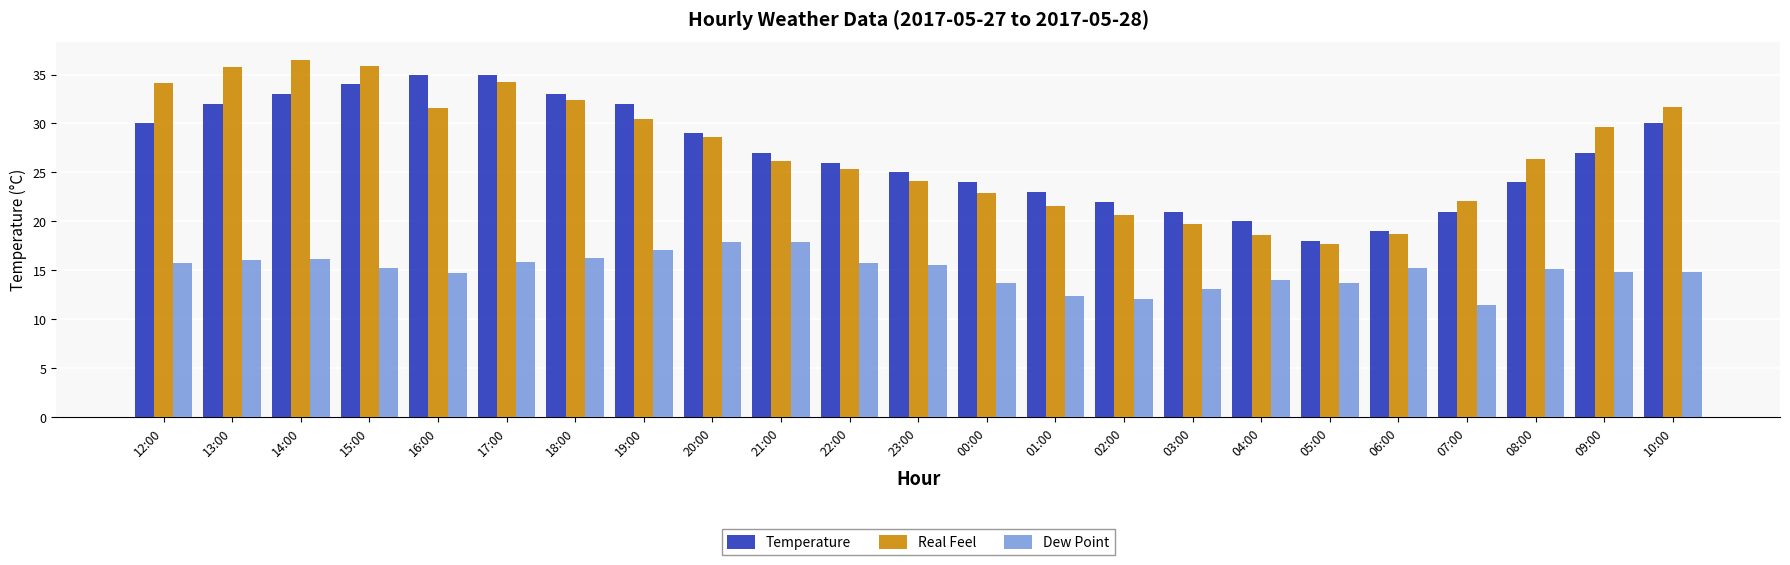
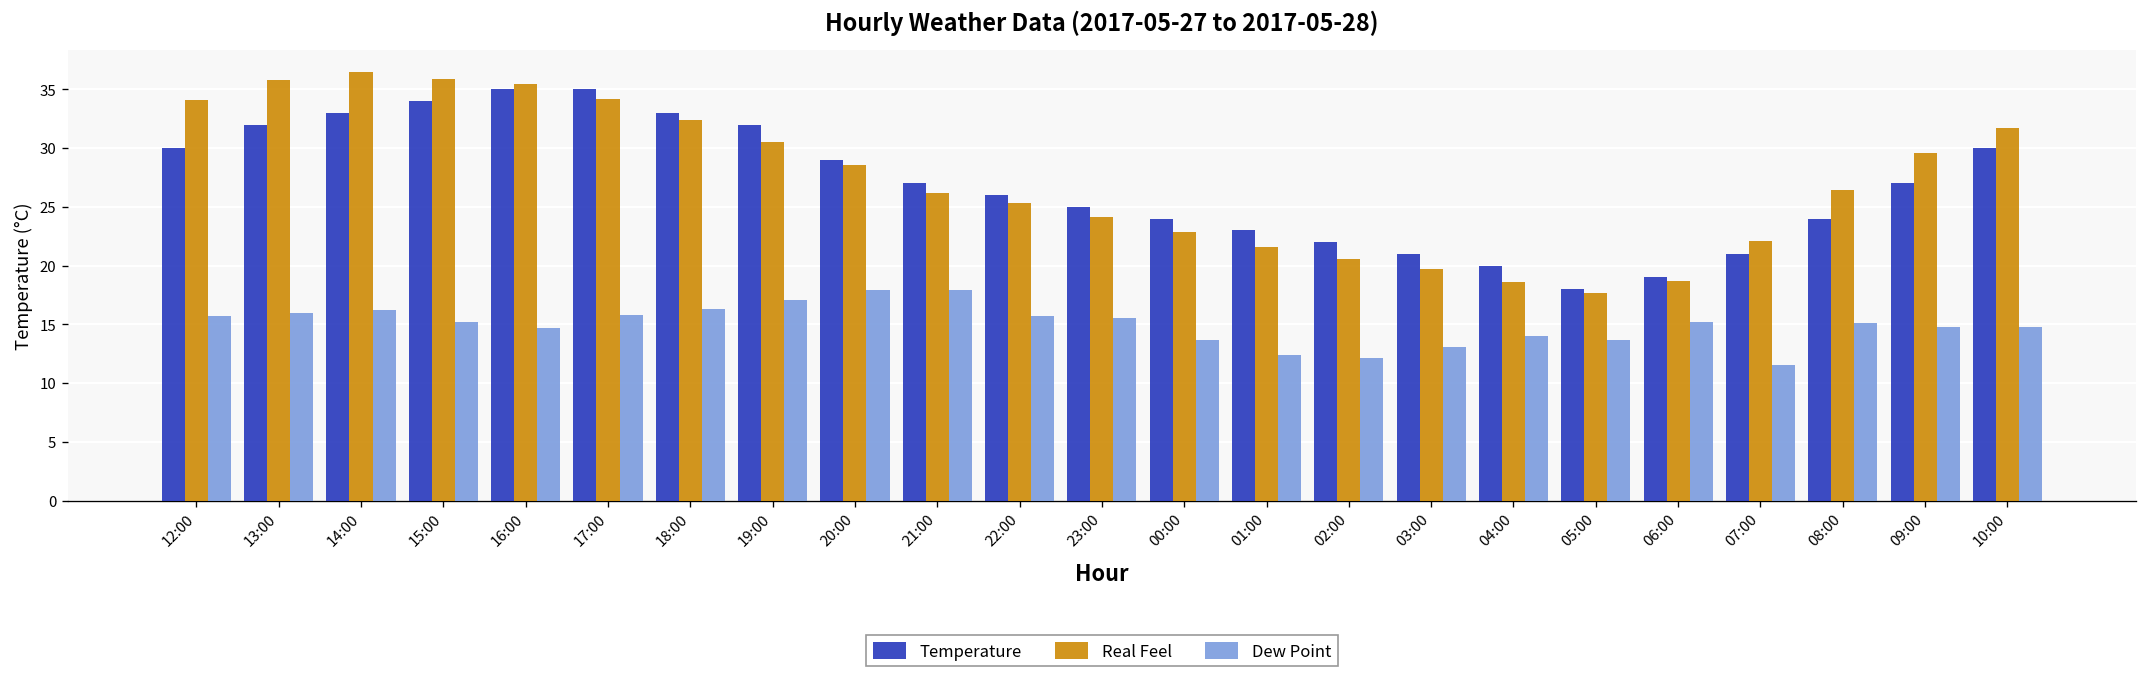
  {
    "Temperature": {
      "12:00": 30,
      "13:00": 32,
      "14:00": 33,
      "15:00": 34,
      "16:00": 35,
      "17:00": 35,
      "18:00": 33,
      "19:00": 32,
      "20:00": 29,
      "21:00": 27,
      "22:00": 26,
      "23:00": 25,
      "00:00": 24,
      "01:00": 23,
      "02:00": 22,
      "03:00": 21,
      "04:00": 20,
      "05:00": 18,
      "06:00": 19,
      "07:00": 21,
      "08:00": 24,
      "09:00": 27,
      "10:00": 30
    },
    "Real Feel": {
      "12:00": 34,
      "13:00": 36,
      "14:00": 37,
      "15:00": 36,
-     "16:00": 32,
+     "16:00": 36,
      "17:00": 34,
      "18:00": 32,
      "19:00": 31,
      "20:00": 29,
      "21:00": 26,
      "22:00": 25,
      "23:00": 24,
      "00:00": 23,
      "01:00": 22,
      "02:00": 21,
      "03:00": 20,
      "04:00": 19,
      "05:00": 18,
      "06:00": 19,
      "07:00": 22,
      "08:00": 26,
      "09:00": 30,
      "10:00": 32
    },
    "Dew Point": {
      "12:00": 16,
      "13:00": 16,
      "14:00": 16,
      "15:00": 15,
      "16:00": 15,
      "17:00": 16,
      "18:00": 16,
      "19:00": 17,
      "20:00": 18,
      "21:00": 18,
      "22:00": 16,
      "23:00": 16,
      "00:00": 14,
      "01:00": 12,
      "02:00": 12,
      "03:00": 13,
      "04:00": 14,
      "05:00": 14,
      "06:00": 15,
      "07:00": 12,
      "08:00": 15,
      "09:00": 15,
      "10:00": 15
    }
  }
